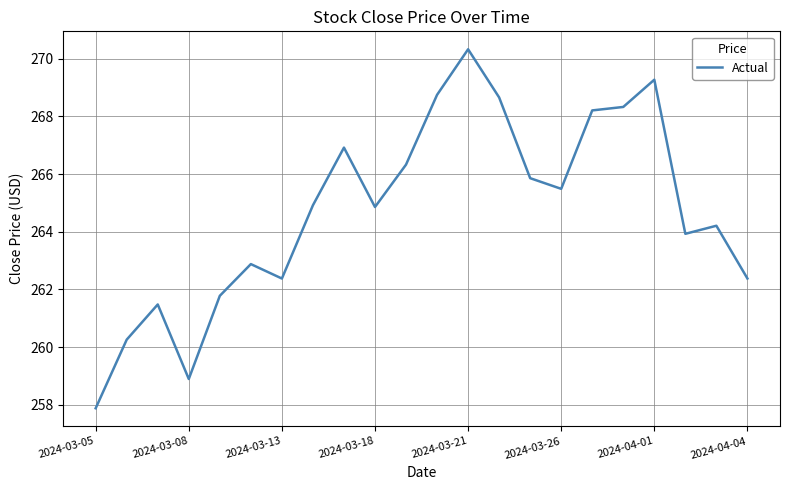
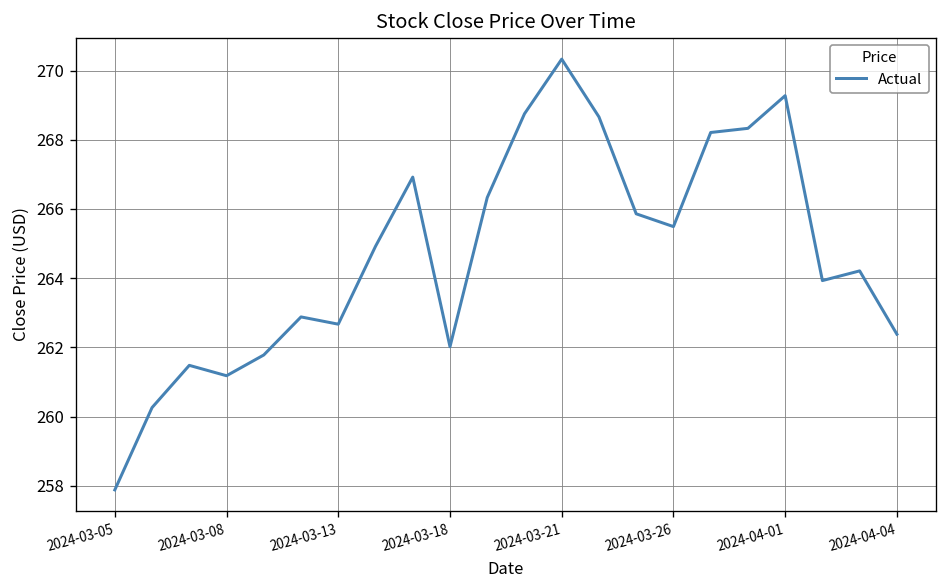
  {
    "2024-03-05": 257.9,
-   "2024-03-08": 258.9,
-   "2024-03-13": 262.4,
-   "2024-03-18": 264.9,
+   "2024-03-08": 261.2,
+   "2024-03-13": 262.7,
+   "2024-03-18": 262.0,
    "2024-03-21": 270.3,
    "2024-03-26": 265.5,
    "2024-04-01": 269.3,
    "2024-04-04": 262.4
  }
